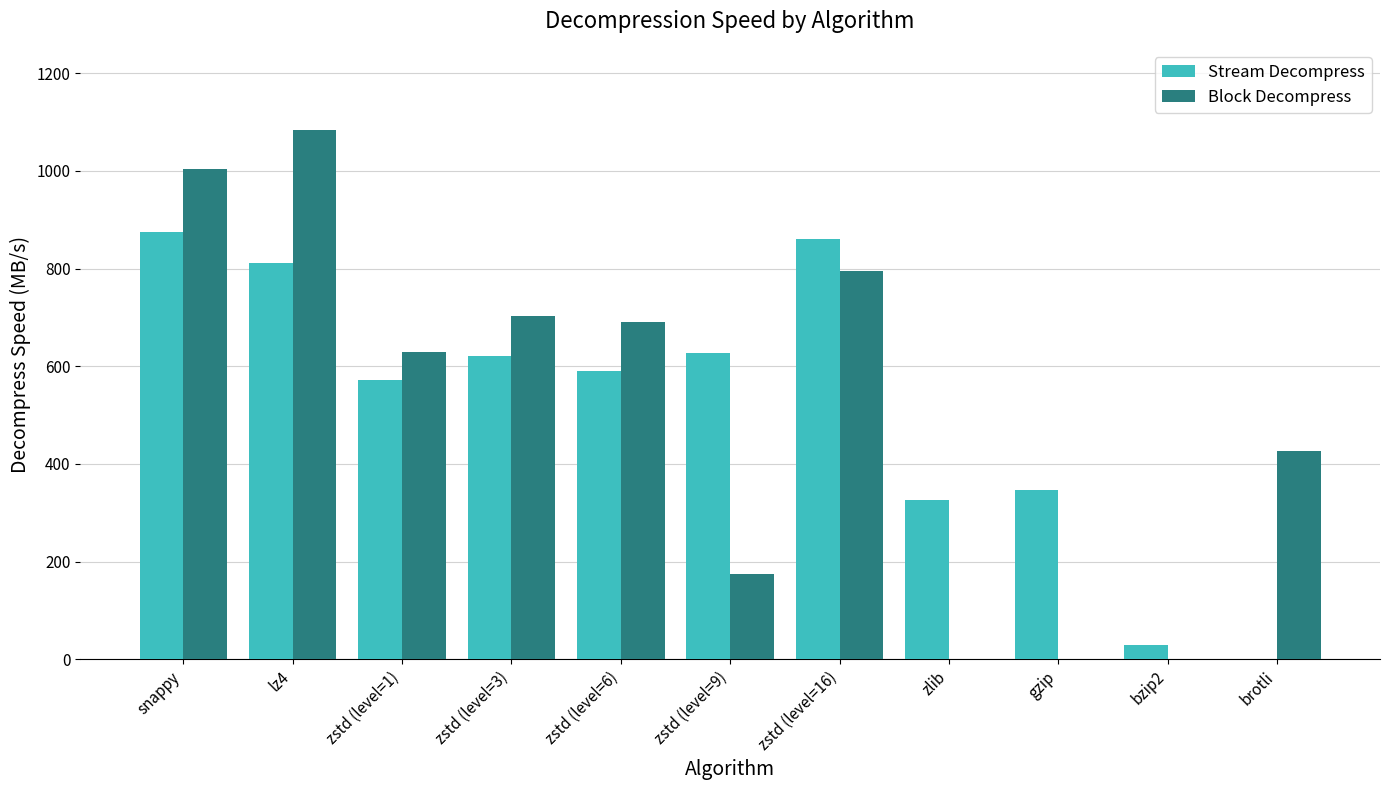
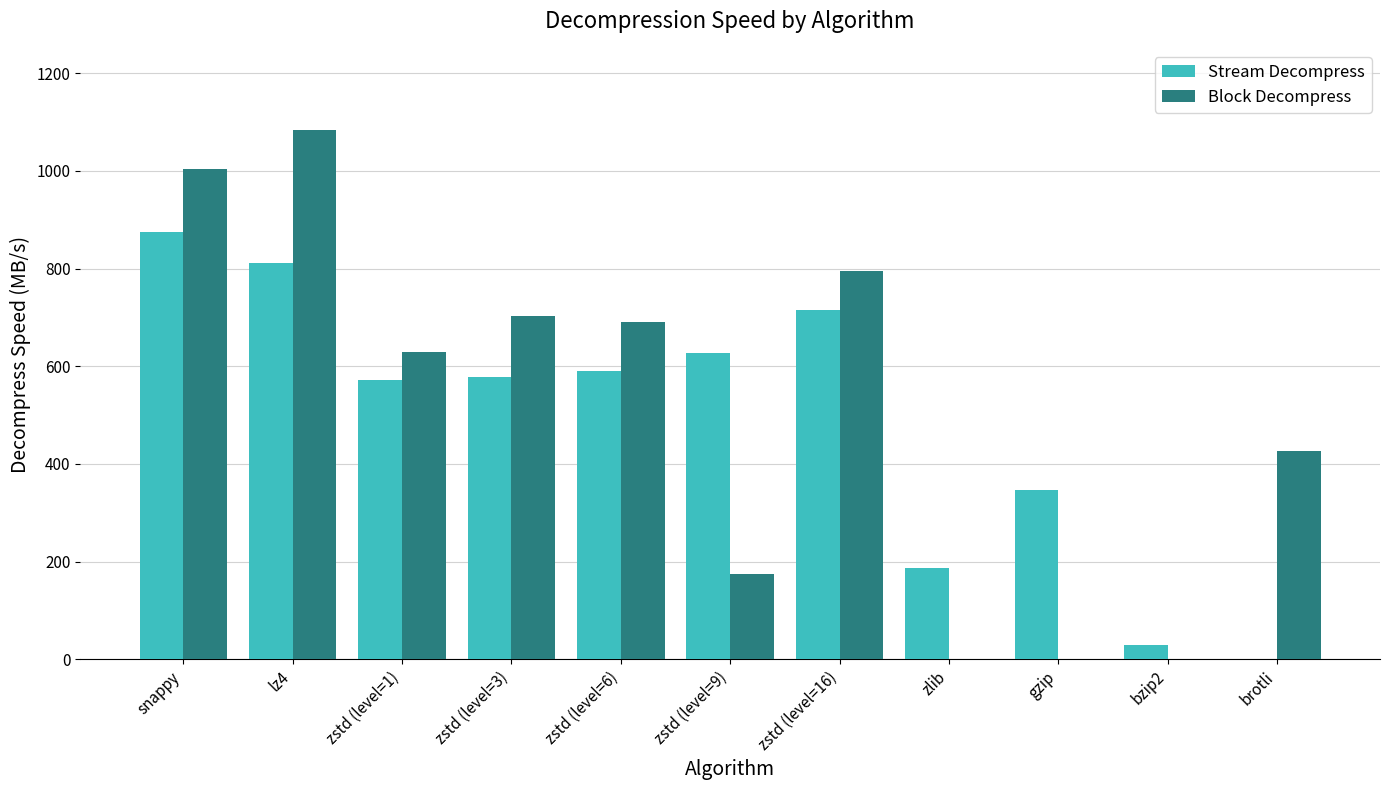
  {
    "Stream Decompress": {
      "snappy": 870,
      "lz4": 810,
      "zstd (level=1)": 570,
-     "zstd (level=3)": 620,
+     "zstd (level=3)": 580,
      "zstd (level=6)": 590,
      "zstd (level=9)": 630,
-     "zstd (level=16)": 860,
-     "zlib": 330,
+     "zstd (level=16)": 720,
+     "zlib": 190,
      "gzip": 350,
      "bzip2": 30,
      "brotli": 0
    },
    "Block Decompress": {
      "snappy": 1000,
      "lz4": 1080,
      "zstd (level=1)": 630,
      "zstd (level=3)": 700,
      "zstd (level=6)": 690,
      "zstd (level=9)": 180,
      "zstd (level=16)": 790,
      "zlib": 0,
      "gzip": 0,
      "bzip2": 0,
      "brotli": 430
    }
  }
